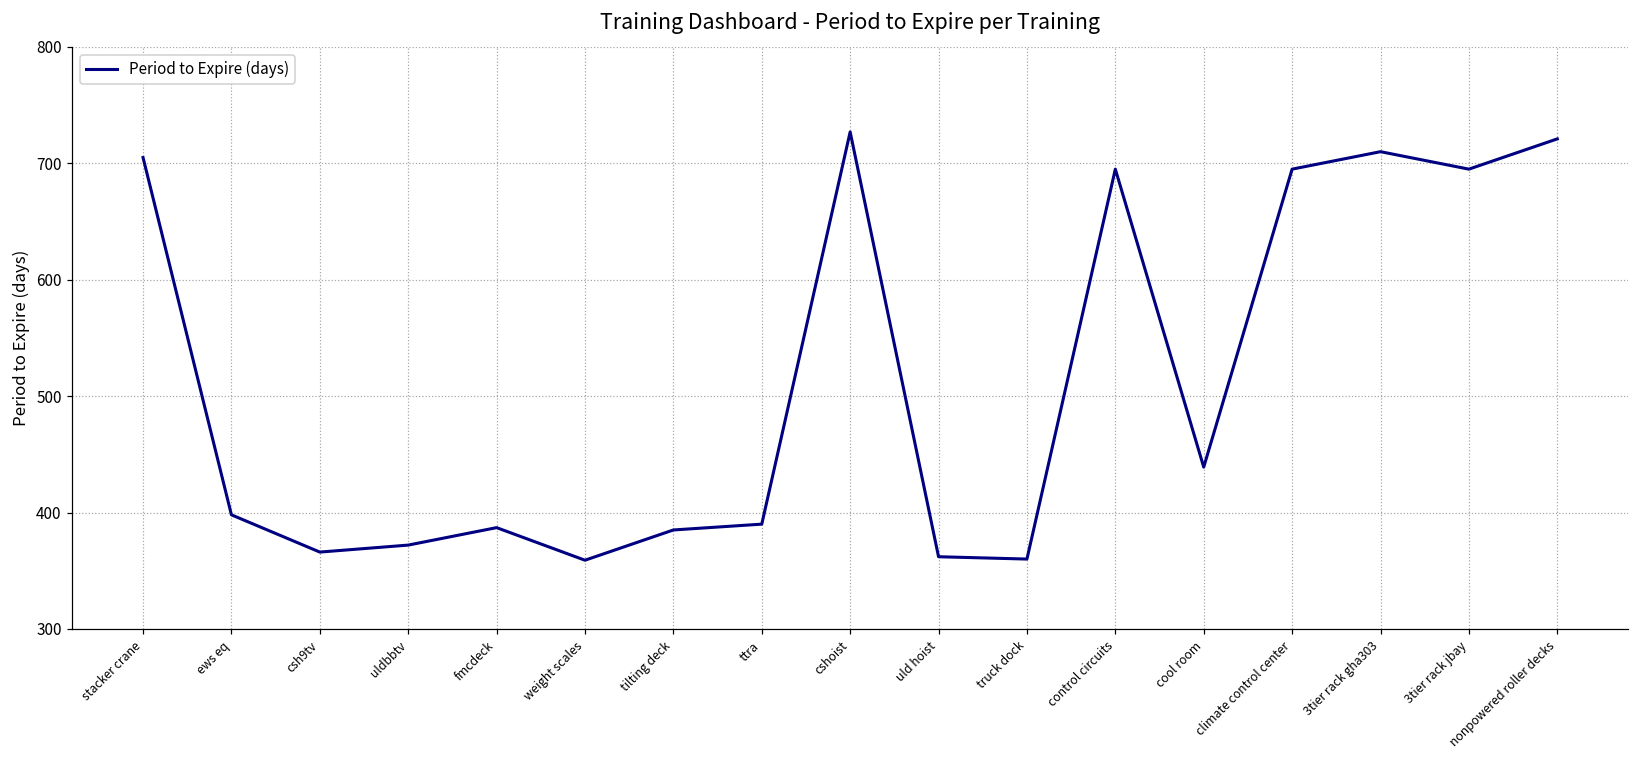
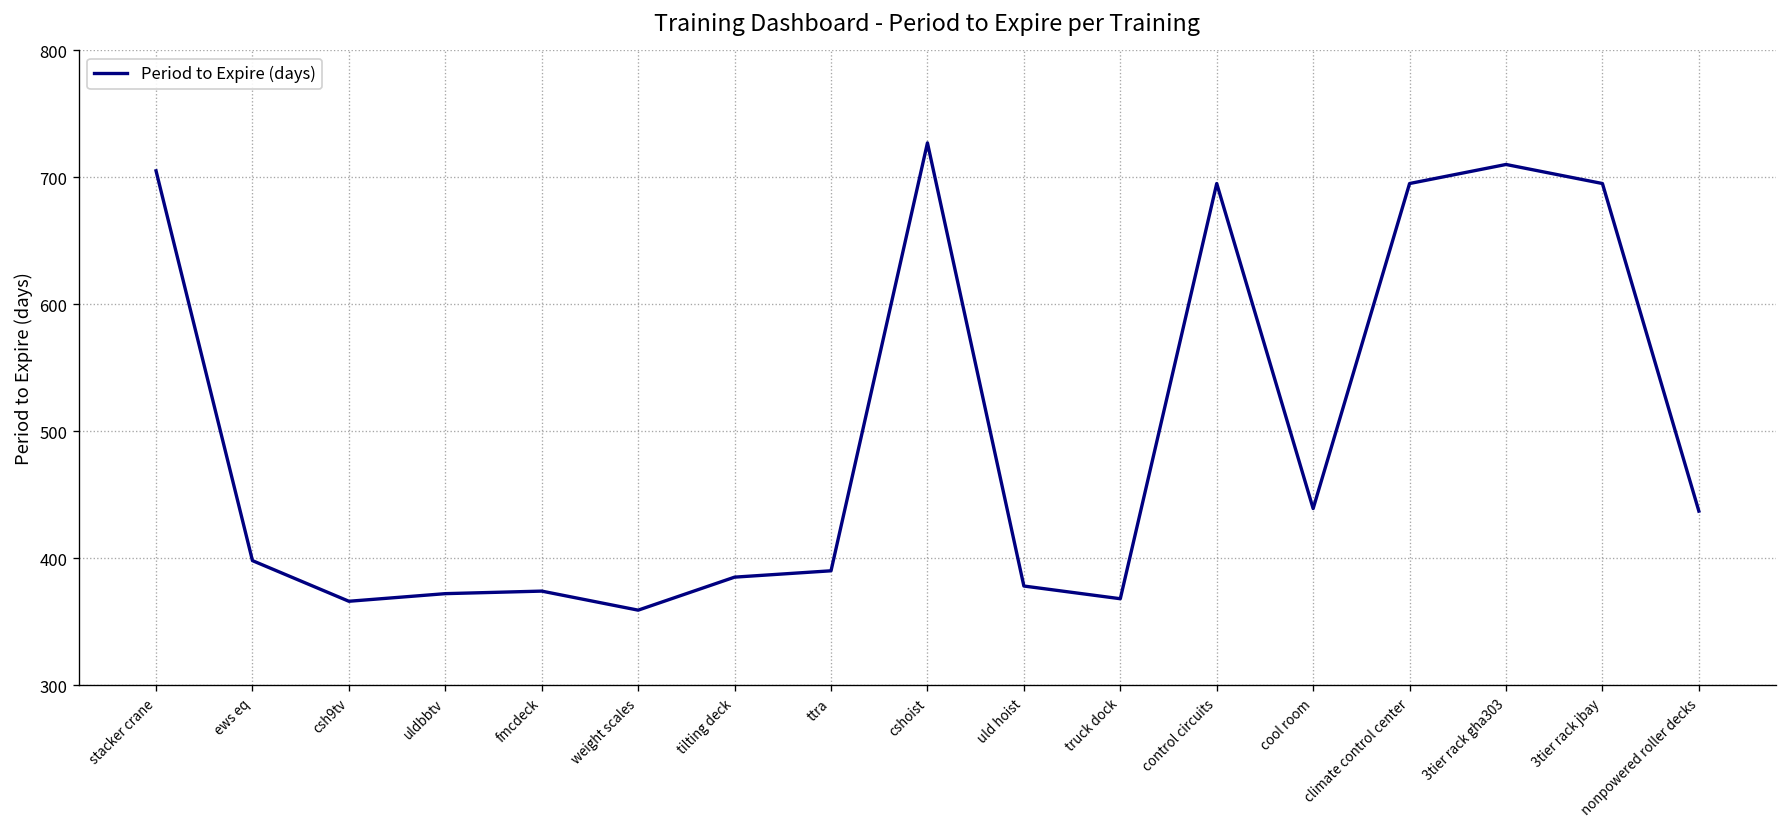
  {
    "stacker crane": 705,
    "ews eq": 398,
    "csh9tv": 366,
    "uldbbtv": 372,
-   "fmcdeck": 387,
+   "fmcdeck": 374,
    "weight scales": 359,
    "tilting deck": 385,
    "ttra": 390,
    "cshoist": 727,
-   "uld hoist": 362,
-   "truck dock": 360,
+   "uld hoist": 378,
+   "truck dock": 368,
    "control circuits": 695,
    "cool room": 439,
    "climate control center": 695,
    "3tier rack gha303": 710,
    "3tier rack jbay": 695,
-   "nonpowered roller decks": 721
+   "nonpowered roller decks": 437
  }
